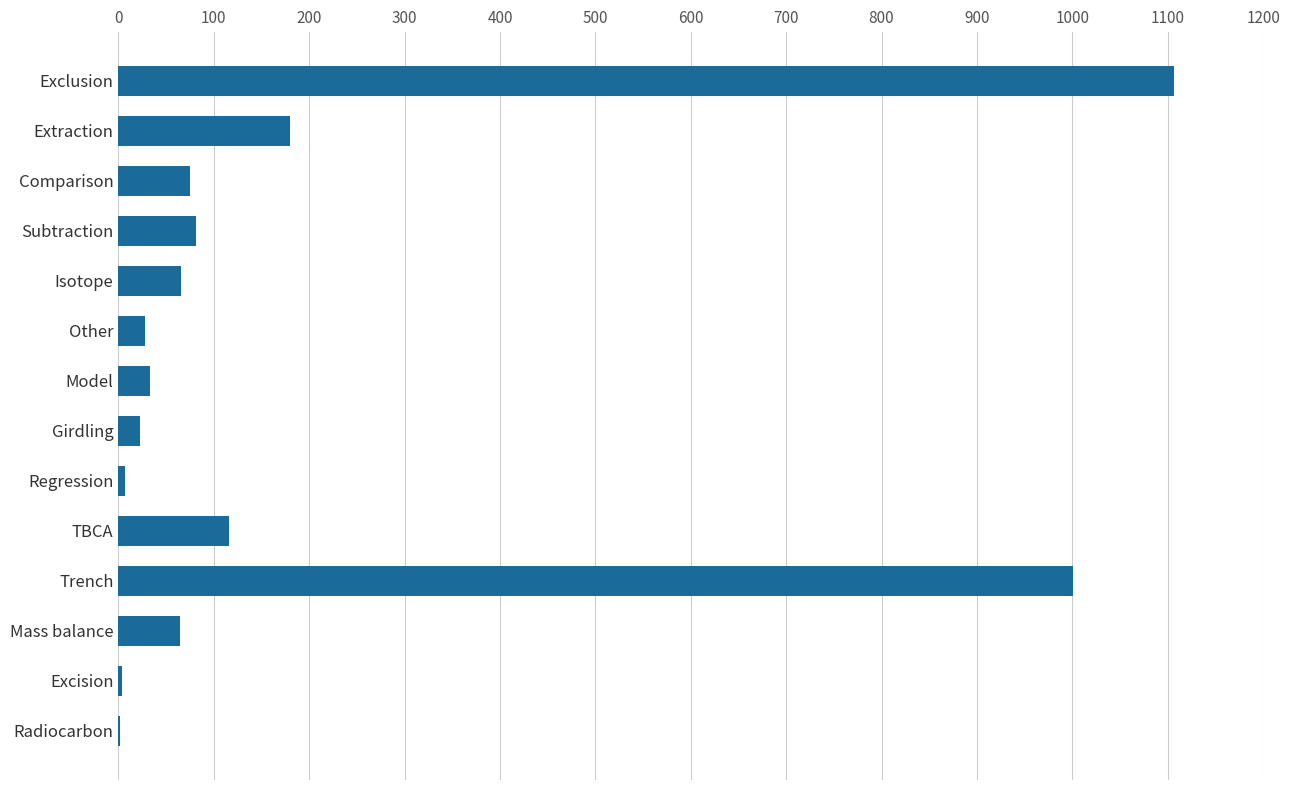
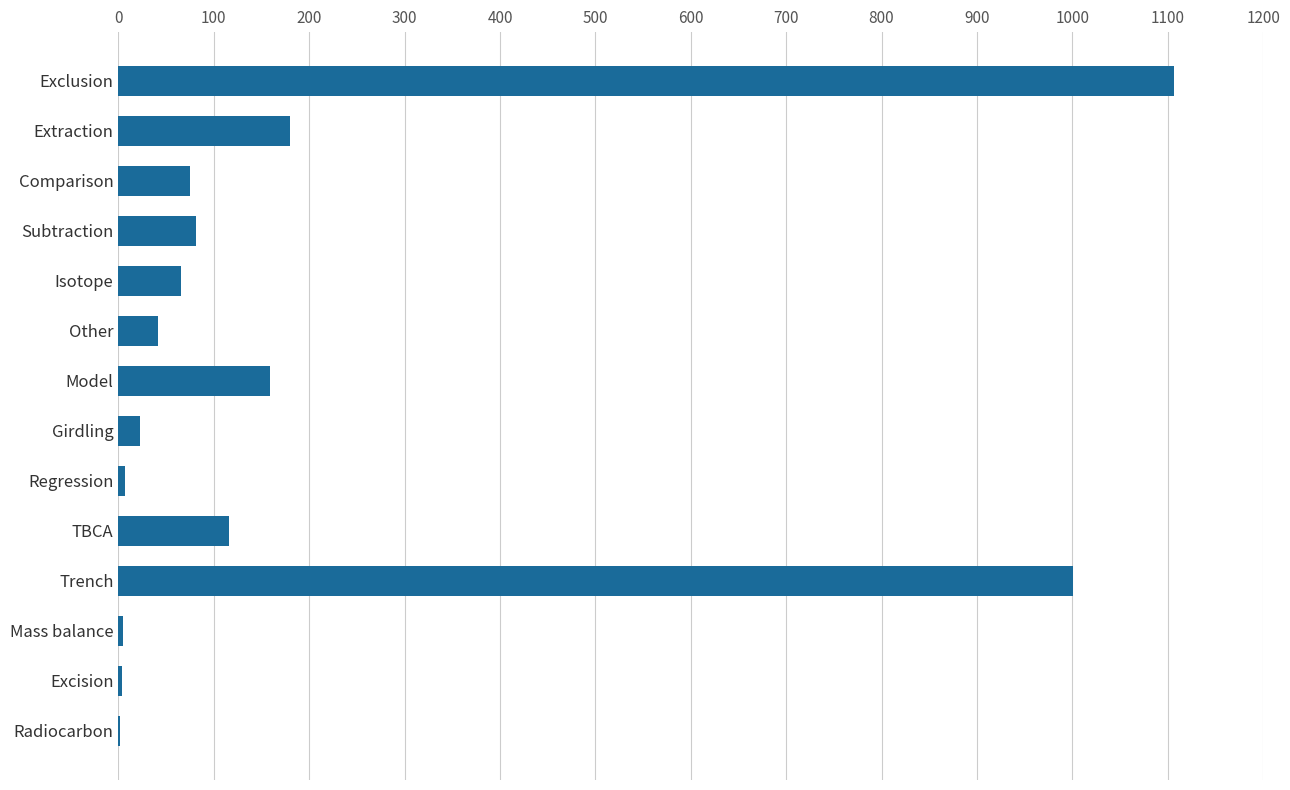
  {
    "Exclusion": 1110,
    "Extraction": 180,
    "Comparison": 80,
    "Subtraction": 80,
    "Isotope": 70,
-   "Other": 30,
-   "Model": 30,
+   "Other": 40,
+   "Model": 160,
    "Girdling": 20,
    "Regression": 10,
    "TBCA": 120,
    "Trench": 1000,
-   "Mass balance": 70,
+   "Mass balance": 10,
    "Excision": 0
  }
